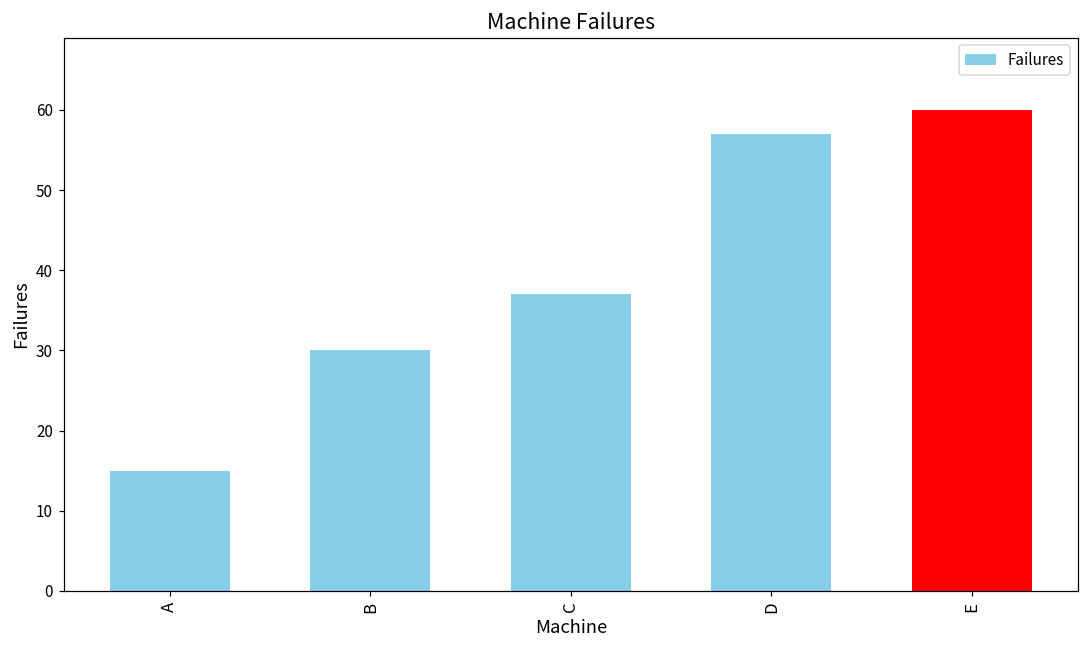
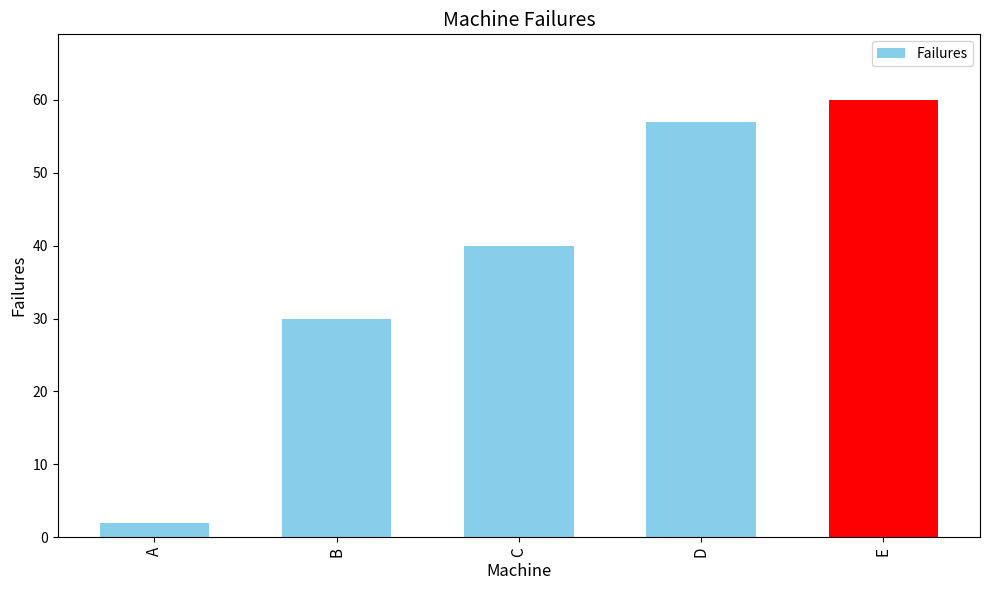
  {
-   "A": 15,
+   "A": 2,
    "B": 30,
-   "C": 37,
+   "C": 40,
    "D": 57,
    "E": 60
  }
